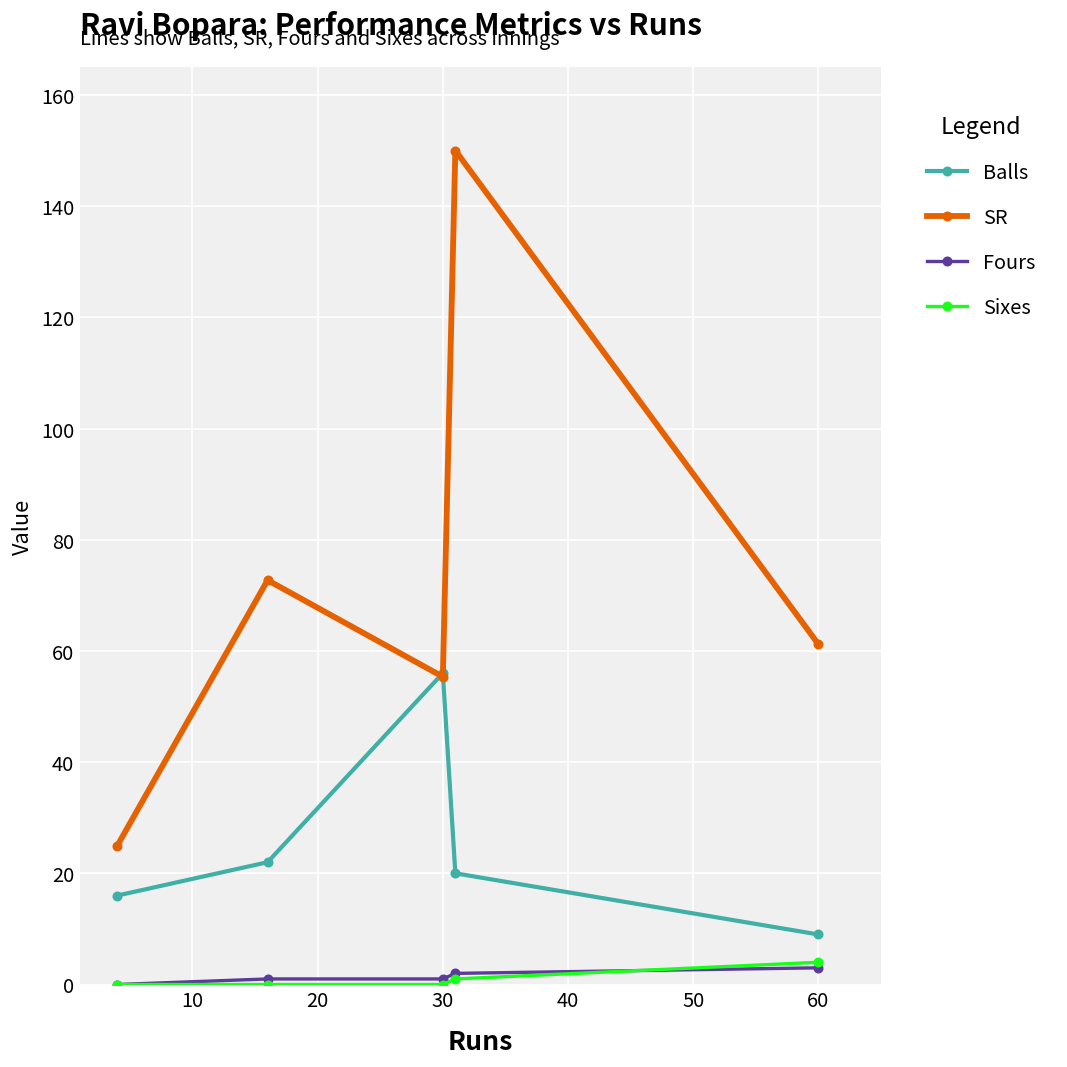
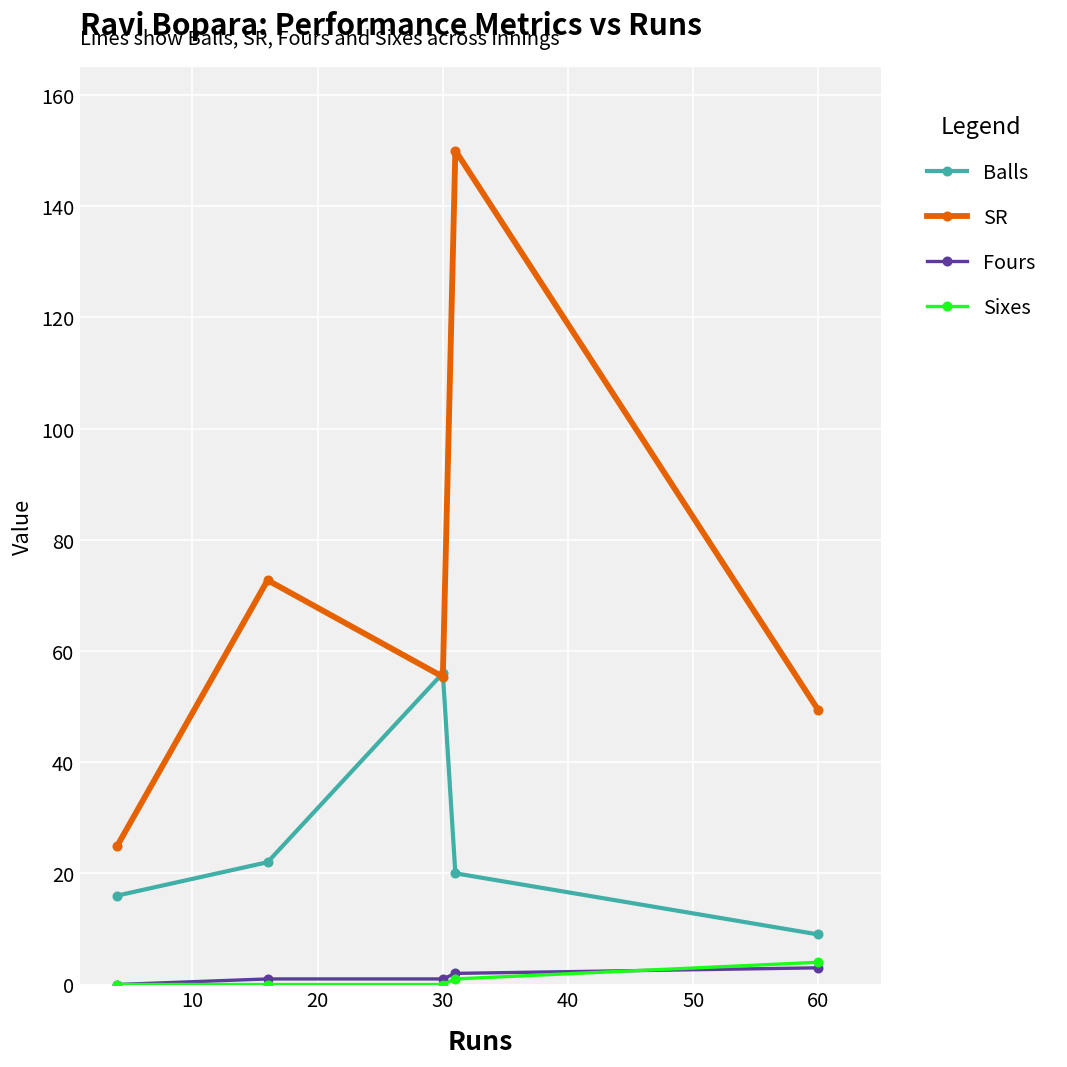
  {
    "Balls": {
      "30": 56,
      "60": 9
    },
    "SR": {
      "30": 55,
-     "60": 61
+     "60": 49
    },
    "Fours": {
      "30": 1,
      "60": 3
    },
    "Sixes": {
      "30": 0,
      "60": 4
    }
  }
